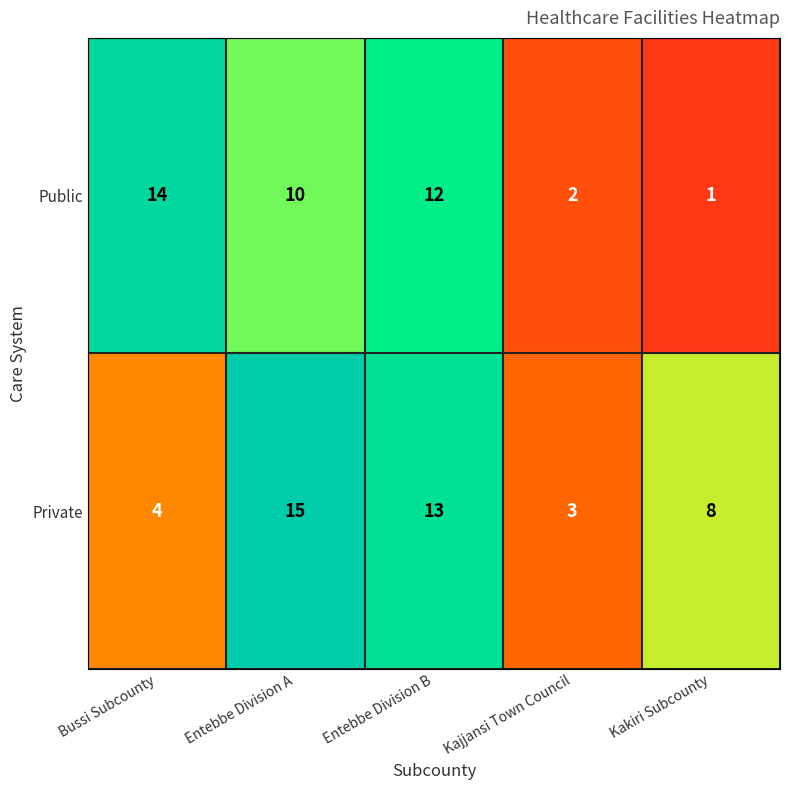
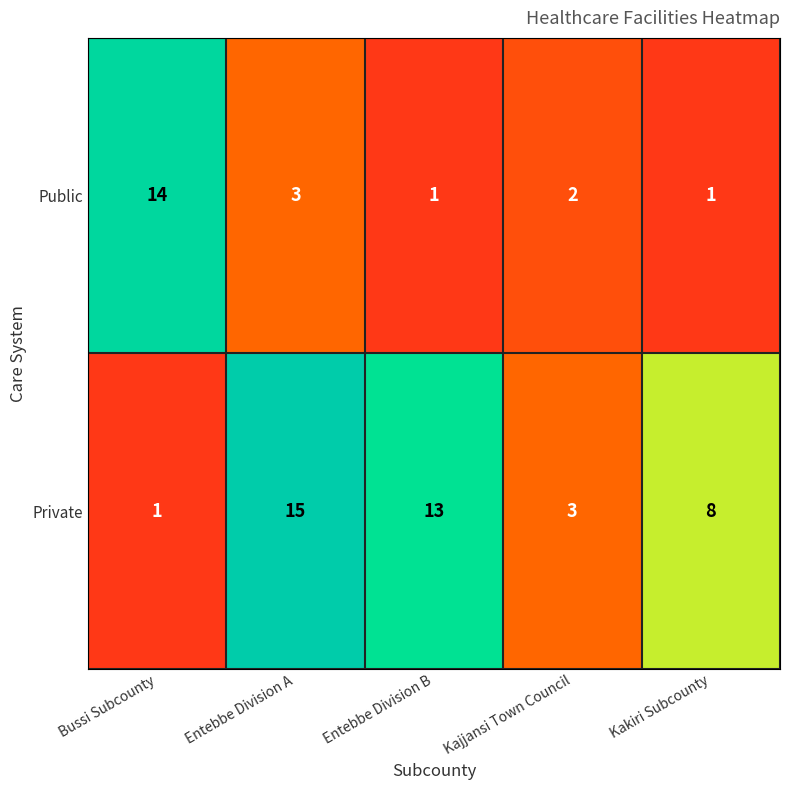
  {
    "Public": {
      "Bussi Subcounty": 14,
-     "Entebbe Division A": 10,
-     "Entebbe Division B": 12,
+     "Entebbe Division A": 3,
+     "Entebbe Division B": 1,
      "Kajjansi Town Council": 2,
      "Kakiri Subcounty": 1
    },
    "Private": {
-     "Bussi Subcounty": 4,
+     "Bussi Subcounty": 1,
      "Entebbe Division A": 15,
      "Entebbe Division B": 13,
      "Kajjansi Town Council": 3,
      "Kakiri Subcounty": 8
    }
  }
